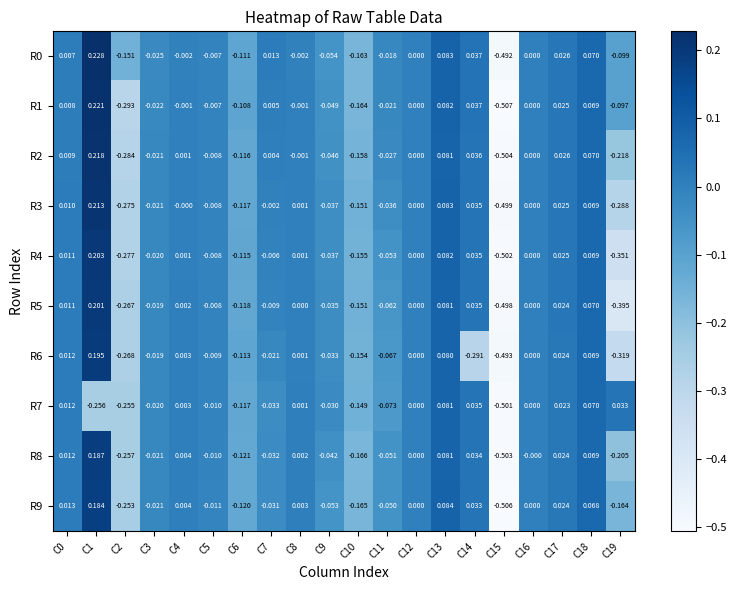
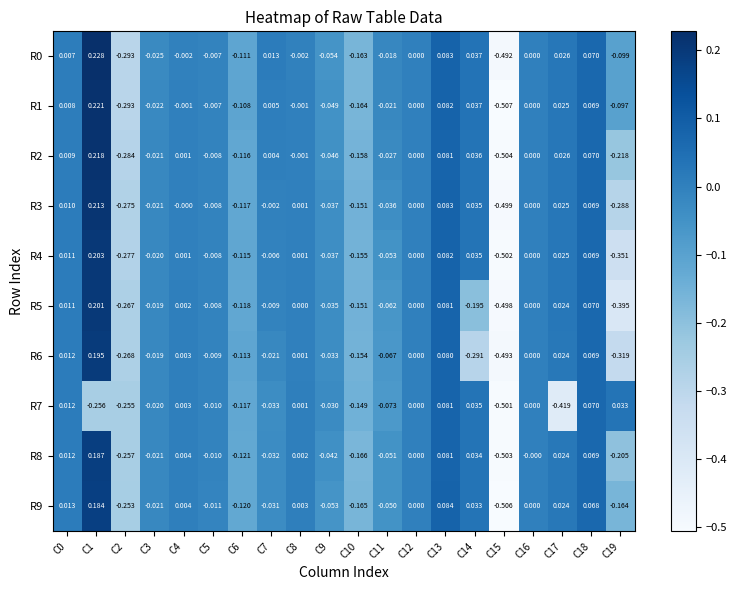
  {
    "R0": {
      "C0": 0.007,
      "C1": 0.228,
-     "C2": -0.151,
+     "C2": -0.293,
      "C3": -0.025,
      "C4": -0.002,
      "C5": -0.007,
      "C6": -0.111,
      "C7": 0.013,
      "C8": -0.002,
      "C9": -0.054,
      "C10": -0.163,
      "C11": -0.018,
      "C12": 0.000,
      "C13": 0.083,
      "C14": 0.037,
      "C15": -0.492,
      "C16": 0.000,
      "C17": 0.026,
      "C18": 0.070,
      "C19": -0.099
    },
    "R1": {
      "C0": 0.008,
      "C1": 0.221,
      "C2": -0.293,
      "C3": -0.022,
      "C4": -0.001,
      "C5": -0.007,
      "C6": -0.108,
      "C7": 0.005,
      "C8": -0.001,
      "C9": -0.049,
      "C10": -0.164,
      "C11": -0.021,
      "C12": 0.000,
      "C13": 0.082,
      "C14": 0.037,
      "C15": -0.507,
      "C16": 0.000,
      "C17": 0.025,
      "C18": 0.069,
      "C19": -0.097
    },
    "R2": {
      "C0": 0.009,
      "C1": 0.218,
      "C2": -0.284,
      "C3": -0.021,
      "C4": 0.001,
      "C5": -0.008,
      "C6": -0.116,
      "C7": 0.004,
      "C8": -0.001,
      "C9": -0.046,
      "C10": -0.158,
      "C11": -0.027,
      "C12": 0.000,
      "C13": 0.081,
      "C14": 0.036,
      "C15": -0.504,
      "C16": 0.000,
      "C17": 0.026,
      "C18": 0.070,
      "C19": -0.218
    },
    "R3": {
      "C0": 0.010,
      "C1": 0.213,
      "C2": -0.275,
      "C3": -0.021,
      "C4": -0.000,
      "C5": -0.008,
      "C6": -0.117,
      "C7": -0.002,
      "C8": 0.001,
      "C9": -0.037,
      "C10": -0.151,
      "C11": -0.036,
      "C12": 0.000,
      "C13": 0.083,
      "C14": 0.035,
      "C15": -0.499,
      "C16": 0.000,
      "C17": 0.025,
      "C18": 0.069,
      "C19": -0.288
    },
    "R4": {
      "C0": 0.011,
      "C1": 0.203,
      "C2": -0.277,
      "C3": -0.020,
      "C4": 0.001,
      "C5": -0.008,
      "C6": -0.115,
      "C7": -0.006,
      "C8": 0.001,
      "C9": -0.037,
      "C10": -0.155,
      "C11": -0.053,
      "C12": 0.000,
      "C13": 0.082,
      "C14": 0.035,
      "C15": -0.502,
      "C16": 0.000,
      "C17": 0.025,
      "C18": 0.069,
      "C19": -0.351
    },
    "R5": {
      "C0": 0.011,
      "C1": 0.201,
      "C2": -0.267,
      "C3": -0.019,
      "C4": 0.002,
      "C5": -0.008,
      "C6": -0.118,
      "C7": -0.009,
      "C8": 0.000,
      "C9": -0.035,
      "C10": -0.151,
      "C11": -0.062,
      "C12": 0.000,
      "C13": 0.081,
-     "C14": 0.035,
+     "C14": -0.195,
      "C15": -0.498,
      "C16": 0.000,
      "C17": 0.024,
      "C18": 0.070,
      "C19": -0.395
    },
    "R6": {
      "C0": 0.012,
      "C1": 0.195,
      "C2": -0.268,
      "C3": -0.019,
      "C4": 0.003,
      "C5": -0.009,
      "C6": -0.113,
      "C7": -0.021,
      "C8": 0.001,
      "C9": -0.033,
      "C10": -0.154,
      "C11": -0.067,
      "C12": 0.000,
      "C13": 0.080,
      "C14": -0.291,
      "C15": -0.493,
      "C16": 0.000,
      "C17": 0.024,
      "C18": 0.069,
      "C19": -0.319
    },
    "R7": {
      "C0": 0.012,
      "C1": -0.256,
      "C2": -0.255,
      "C3": -0.020,
      "C4": 0.003,
      "C5": -0.010,
      "C6": -0.117,
      "C7": -0.033,
      "C8": 0.001,
      "C9": -0.030,
      "C10": -0.149,
      "C11": -0.073,
      "C12": 0.000,
      "C13": 0.081,
      "C14": 0.035,
      "C15": -0.501,
      "C16": 0.000,
-     "C17": 0.023,
+     "C17": -0.419,
      "C18": 0.070,
      "C19": 0.033
    },
    "R8": {
      "C0": 0.012,
      "C1": 0.187,
      "C2": -0.257,
      "C3": -0.021,
      "C4": 0.004,
      "C5": -0.010,
      "C6": -0.121,
      "C7": -0.032,
      "C8": 0.002,
      "C9": -0.042,
      "C10": -0.166,
      "C11": -0.051,
      "C12": 0.000,
      "C13": 0.081,
      "C14": 0.034,
      "C15": -0.503,
      "C16": -0.000,
      "C17": 0.024,
      "C18": 0.069,
      "C19": -0.205
    },
    "R9": {
      "C0": 0.013,
      "C1": 0.184,
      "C2": -0.253,
      "C3": -0.021,
      "C4": 0.004,
      "C5": -0.011,
      "C6": -0.120,
      "C7": -0.031,
      "C8": 0.003,
      "C9": -0.053,
      "C10": -0.165,
      "C11": -0.050,
      "C12": 0.000,
      "C13": 0.084,
      "C14": 0.033,
      "C15": -0.506,
      "C16": 0.000,
      "C17": 0.024,
      "C18": 0.068,
      "C19": -0.164
    }
  }
